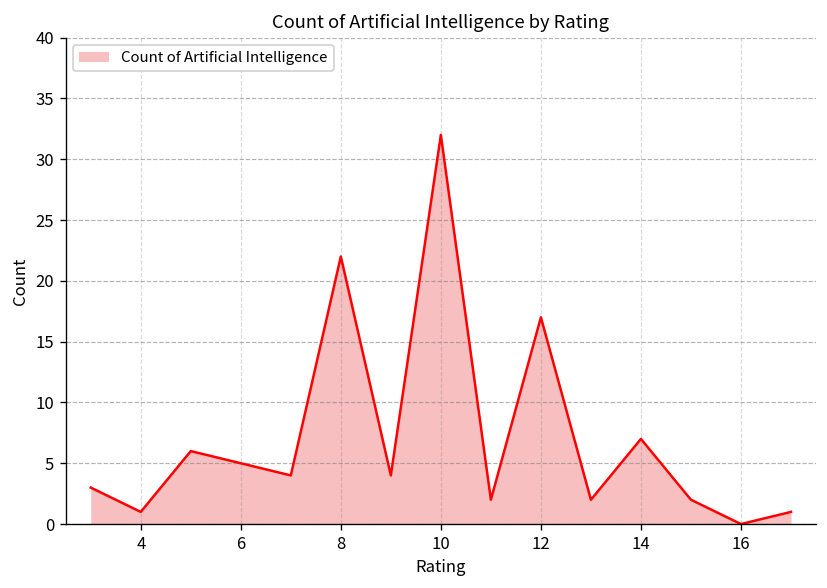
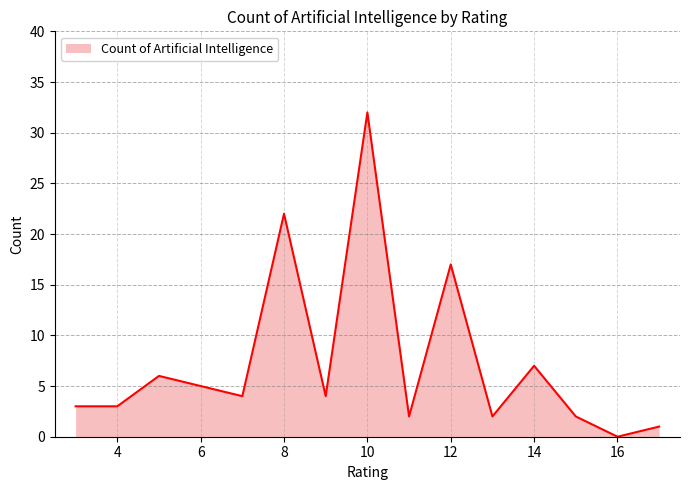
  {
-   "4": 1,
+   "4": 3,
    "6": 5,
    "8": 22,
    "10": 32,
    "12": 17,
    "14": 7,
    "16": 0
  }
